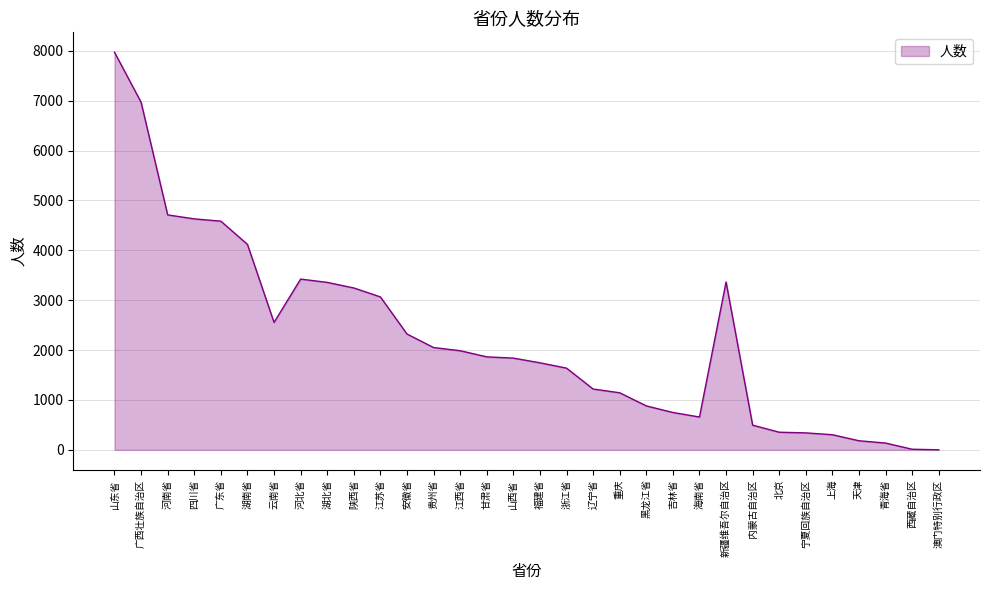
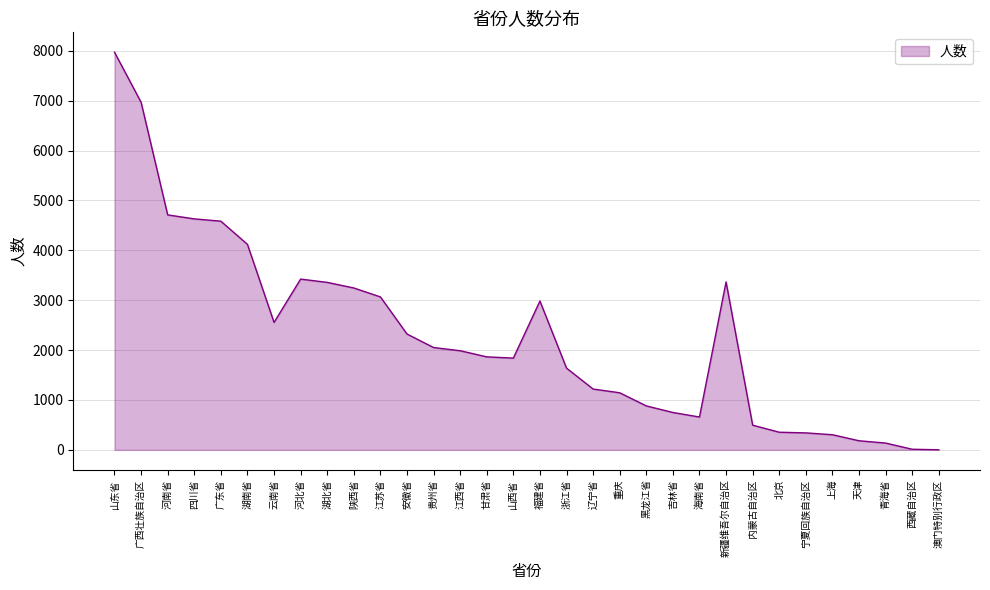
  {
    "山东省": 8000,
    "广西壮族自治区": 7000,
    "河南省": 4700,
    "四川省": 4600,
    "广东省": 4600,
    "湖南省": 4100,
    "云南省": 2600,
    "河北省": 3400,
    "湖北省": 3400,
    "陕西省": 3200,
    "江苏省": 3100,
    "安徽省": 2300,
    "贵州省": 2100,
    "江西省": 2000,
    "甘肃省": 1900,
    "山西省": 1800,
-   "福建省": 1700,
+   "福建省": 3000,
    "浙江省": 1600,
    "辽宁省": 1200,
    "重庆": 1100,
    "黑龙江省": 900,
    "吉林省": 700,
    "海南省": 700,
    "新疆维吾尔自治区": 3400,
    "内蒙古自治区": 500,
    "北京": 400,
    "宁夏回族自治区": 300,
    "上海": 300,
    "天津": 200,
    "青海省": 100,
    "西藏自治区": 0,
    "澳门特别行政区": 0
  }
